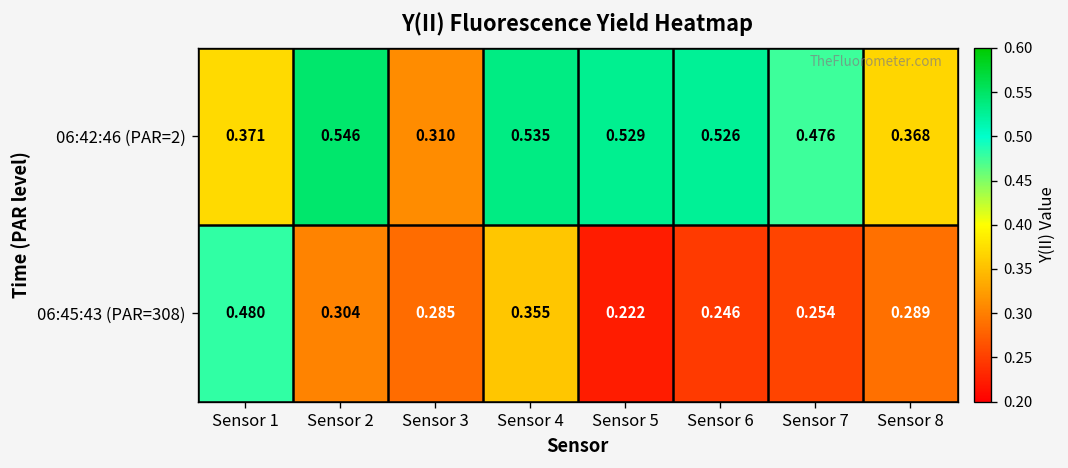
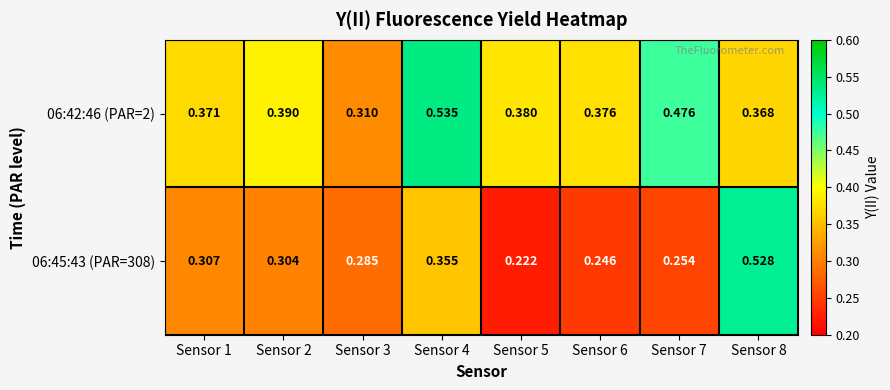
  {
    "06:42:46 (PAR=2)": {
      "Sensor 1": 0.371,
-     "Sensor 2": 0.546,
+     "Sensor 2": 0.390,
      "Sensor 3": 0.310,
      "Sensor 4": 0.535,
-     "Sensor 5": 0.529,
-     "Sensor 6": 0.526,
+     "Sensor 5": 0.380,
+     "Sensor 6": 0.376,
      "Sensor 7": 0.476
    },
    "06:45:43 (PAR=308)": {
-     "Sensor 1": 0.480,
+     "Sensor 1": 0.307,
      "Sensor 2": 0.304,
      "Sensor 3": 0.285,
      "Sensor 4": 0.355,
      "Sensor 5": 0.222,
      "Sensor 6": 0.246,
      "Sensor 7": 0.254,
-     "Sensor 8": 0.289
+     "Sensor 8": 0.528
    }
  }
